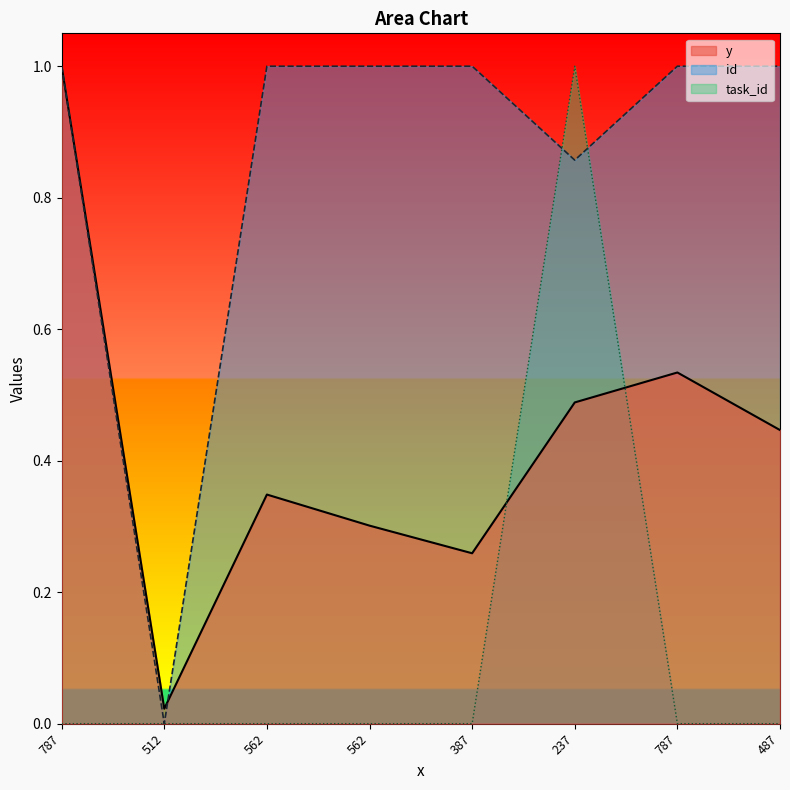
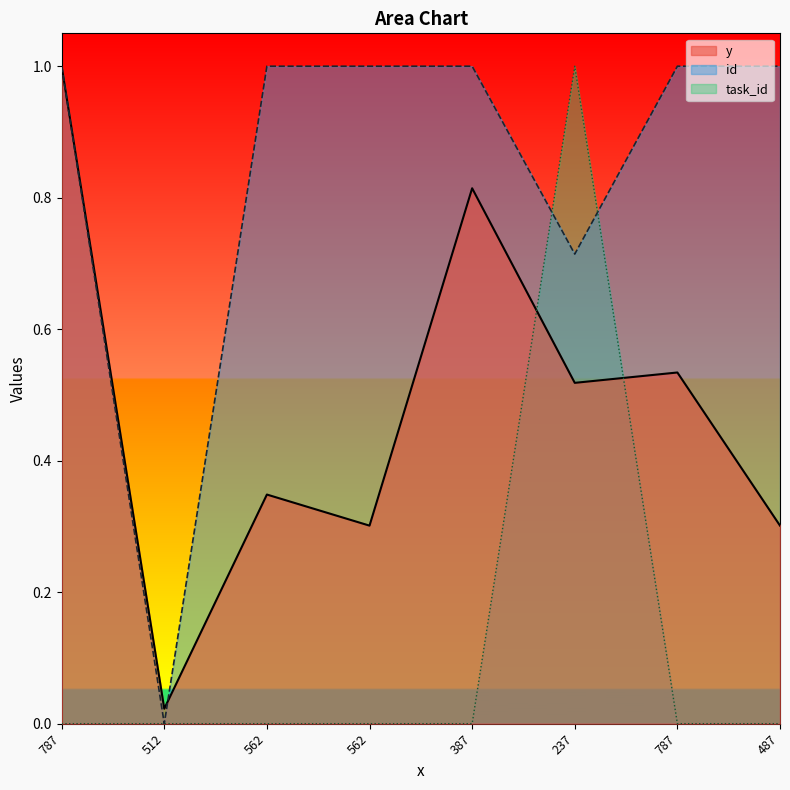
  {
    "y": {
      "512": 0.02,
-     "387": 0.26,
-     "237": 0.49,
-     "487": 0.45
+     "387": 0.81,
+     "237": 0.52,
+     "487": 0.30
    },
    "id": {
      "387": 1.00,
-     "237": 0.86,
+     "237": 0.71,
      "487": 1.00
    },
    "task_id": {
      "387": 0.00,
      "237": 1.00,
      "487": 0.00
    }
  }
